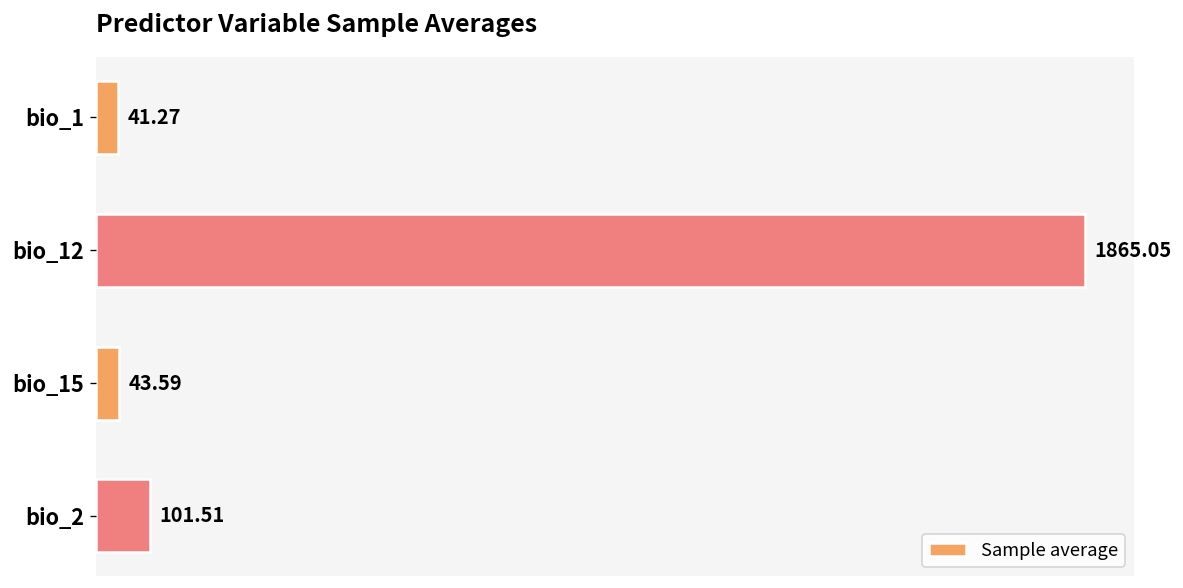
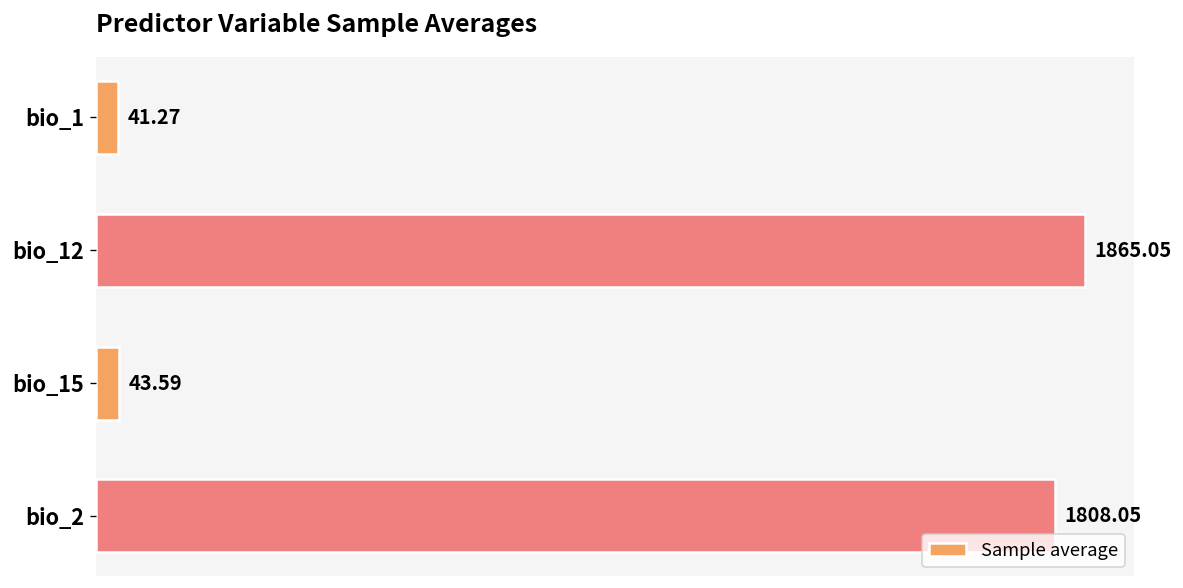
  {
    "bio_1": 41.27,
    "bio_12": 1865.05,
    "bio_15": 43.59,
-   "bio_2": 101.51
+   "bio_2": 1808.05
  }
